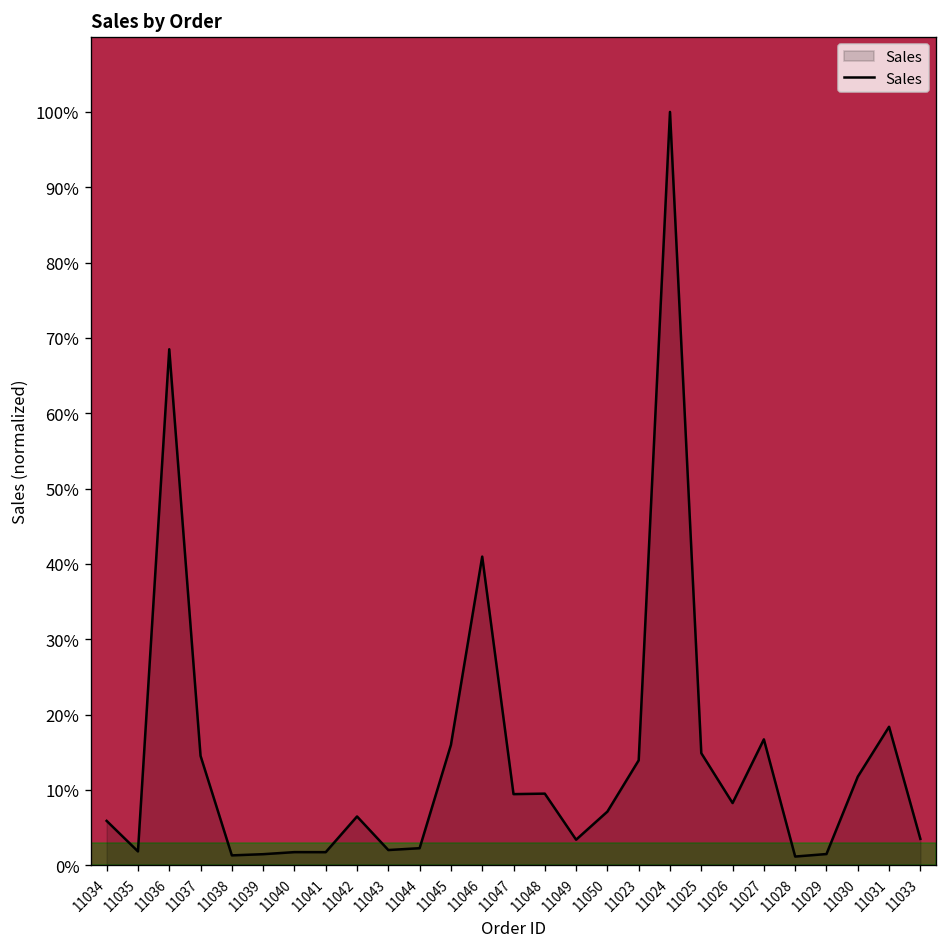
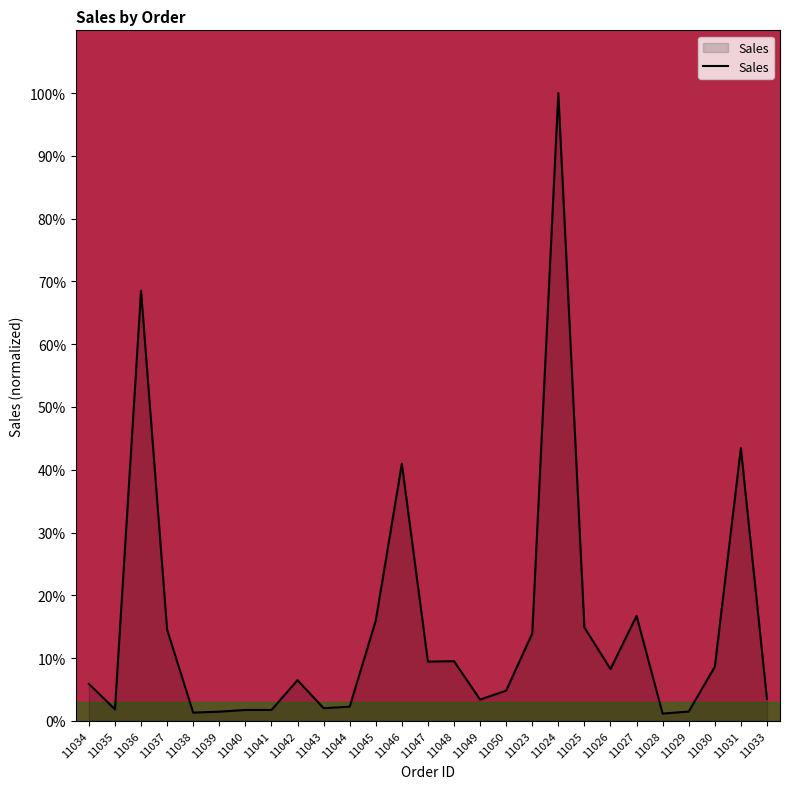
  {
    "11034": "6%",
    "11036": "68%",
    "11037": "15%",
    "11042": "6%",
    "11045": "16%",
    "11046": "41%",
    "11047": "9%",
    "11048": "9%",
    "11049": "3%",
-   "11050": "7%",
+   "11050": "5%",
    "11023": "14%",
    "11024": "100%",
    "11025": "15%",
    "11026": "8%",
    "11027": "17%",
-   "11030": "12%",
-   "11031": "18%",
+   "11030": "9%",
+   "11031": "43%",
    "11033": "3%"
  }
